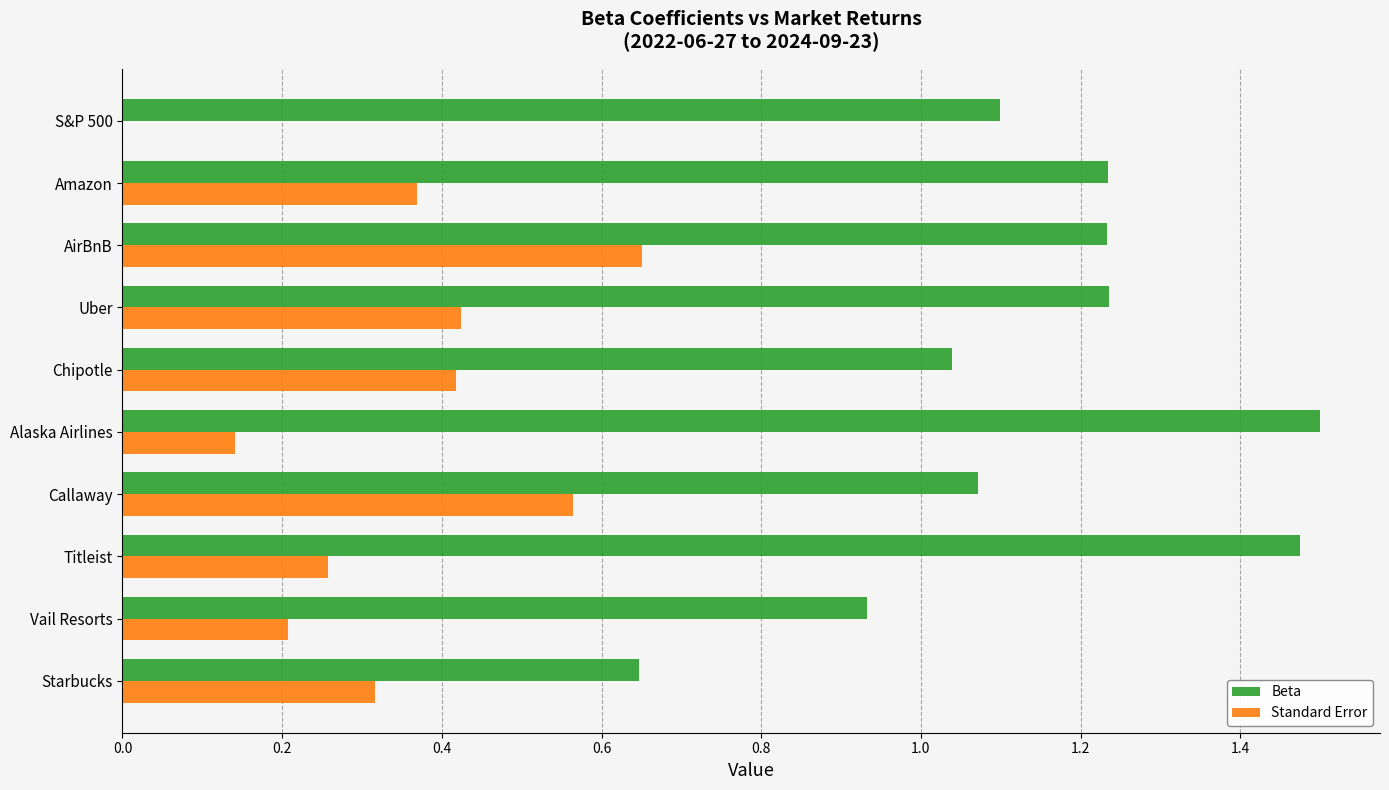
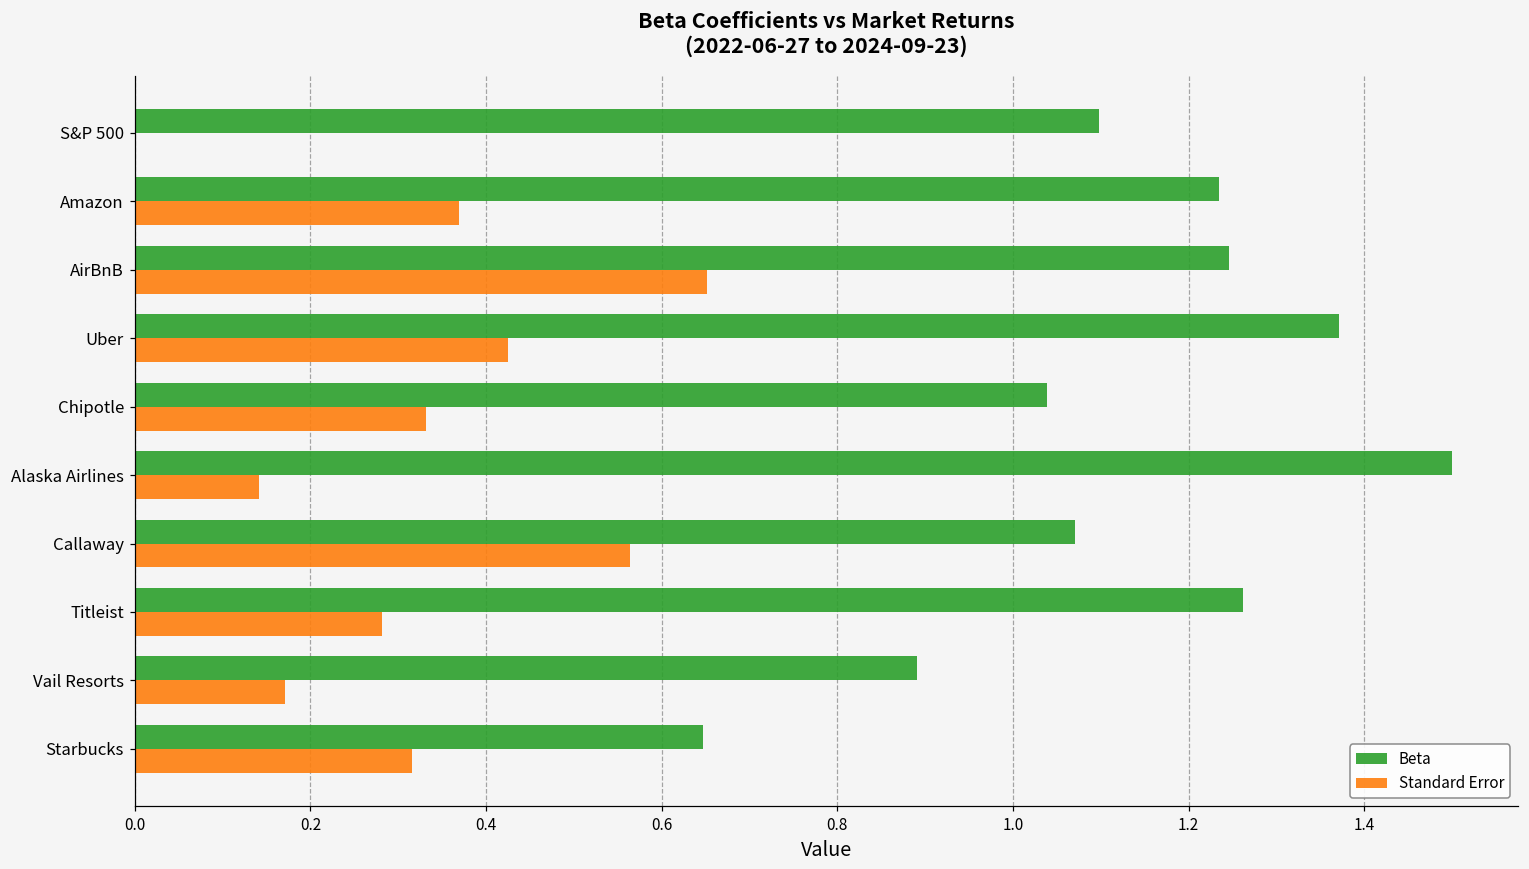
  {
    "Beta": {
      "S&P 500": 1.10,
      "Amazon": 1.23,
-     "AirBnB": 1.23,
-     "Uber": 1.24,
+     "AirBnB": 1.25,
+     "Uber": 1.37,
      "Chipotle": 1.04,
      "Alaska Airlines": 1.50,
      "Callaway": 1.07,
-     "Titleist": 1.47,
-     "Vail Resorts": 0.93,
+     "Titleist": 1.26,
+     "Vail Resorts": 0.89,
      "Starbucks": 0.65
    },
    "Standard Error": {
      "Amazon": 0.37,
      "AirBnB": 0.65,
      "Uber": 0.42,
-     "Chipotle": 0.42,
+     "Chipotle": 0.33,
      "Alaska Airlines": 0.14,
      "Callaway": 0.56,
-     "Titleist": 0.26,
-     "Vail Resorts": 0.21,
+     "Titleist": 0.28,
+     "Vail Resorts": 0.17,
      "Starbucks": 0.32
    }
  }
